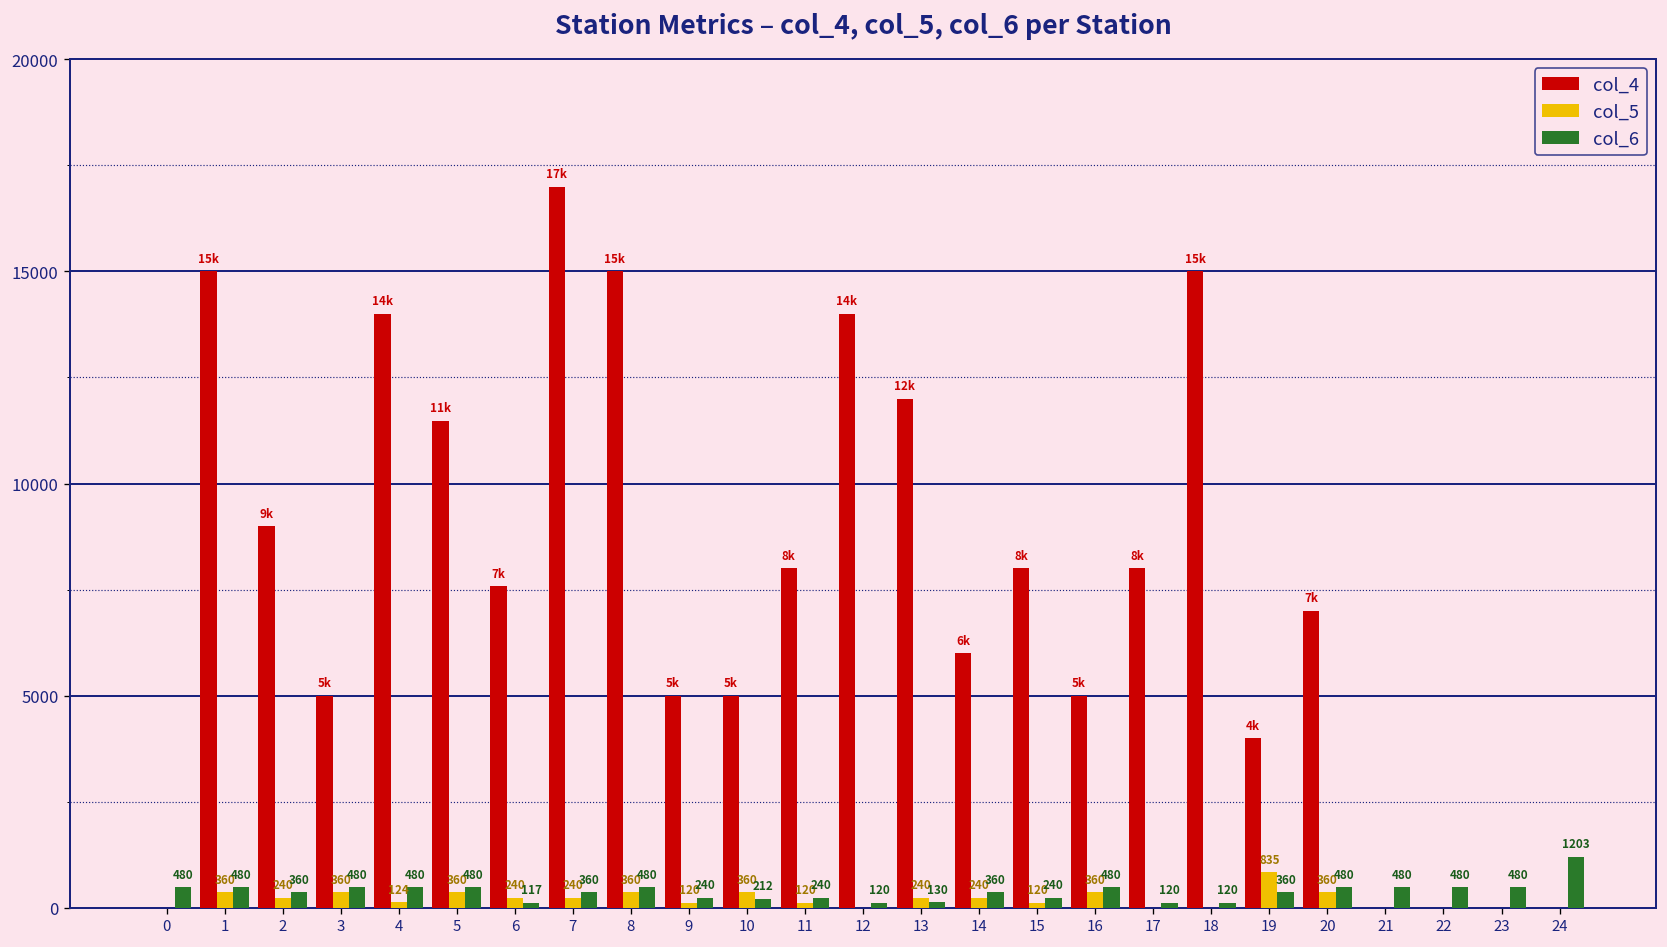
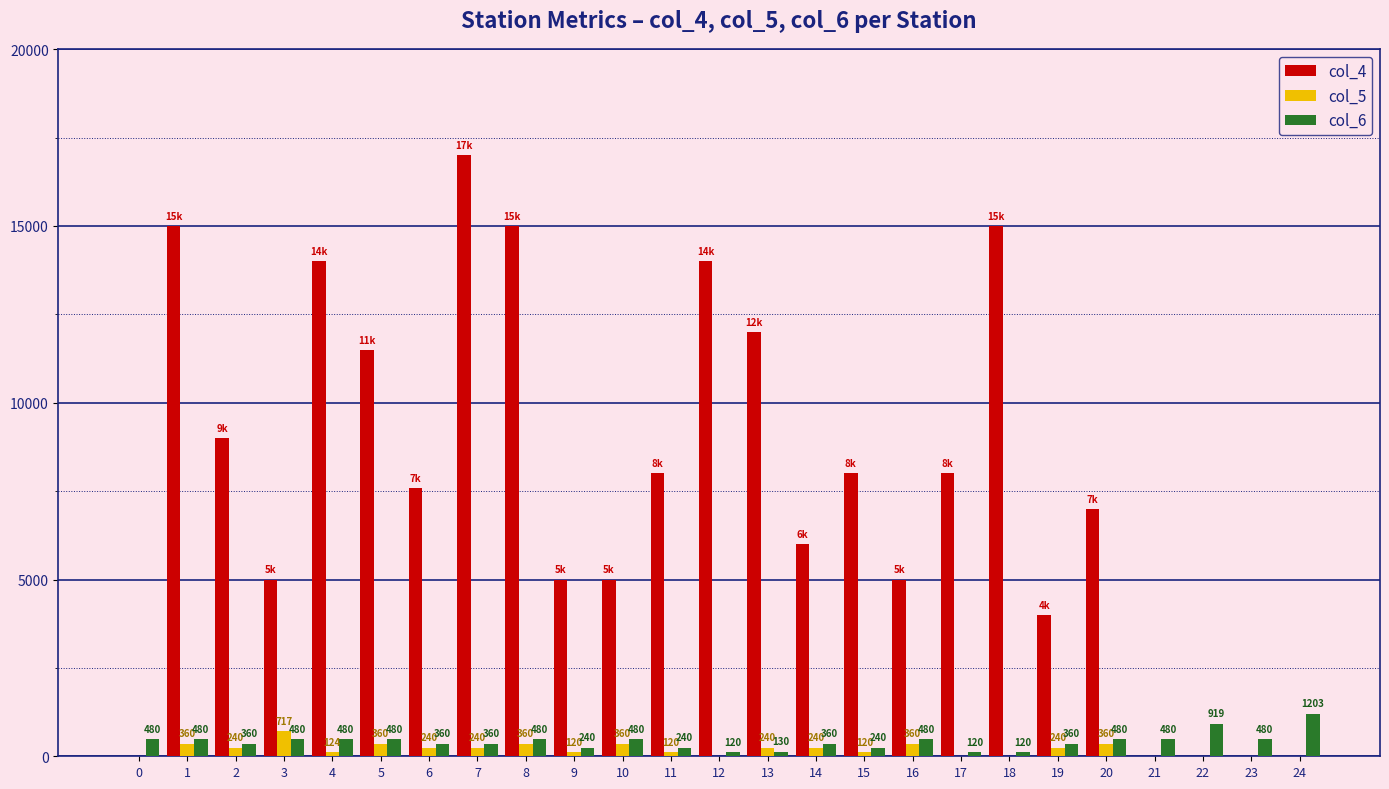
  {
    "col_4": {
      "1": "15k",
      "2": "9k",
      "3": "5k",
      "4": "14k",
      "5": "11k",
      "7": "17k",
      "8": "15k",
      "9": "5k",
      "10": "5k",
      "11": "8k",
      "12": "14k",
      "13": "12k",
      "14": "6k",
      "15": "8k",
      "16": "5k",
      "17": "8k",
      "18": "15k",
      "19": "4k",
      "20": "7k"
    },
    "col_5": {
      "1": "360",
      "2": "240",
-     "3": "360",
+     "3": "717",
      "4": "124",
      "5": "360",
      "6": "240",
      "7": "240",
      "8": "360",
      "9": "120",
      "10": "360",
      "11": "120",
      "13": "240",
      "14": "240",
      "15": "120",
      "16": "360",
-     "19": "835",
+     "19": "240",
      "20": "360"
    },
    "col_6": {
      "0": "480",
      "1": "480",
      "2": "360",
      "3": "480",
      "4": "480",
      "5": "480",
-     "6": "117",
+     "6": "360",
      "7": "360",
      "8": "480",
      "9": "240",
-     "10": "212",
+     "10": "480",
      "11": "240",
      "12": "120",
      "13": "130",
      "14": "360",
      "15": "240",
      "16": "480",
      "17": "120",
      "18": "120",
      "19": "360",
      "20": "480",
      "21": "480",
-     "22": "480",
+     "22": "919",
      "23": "480",
      "24": "1203"
    }
  }
